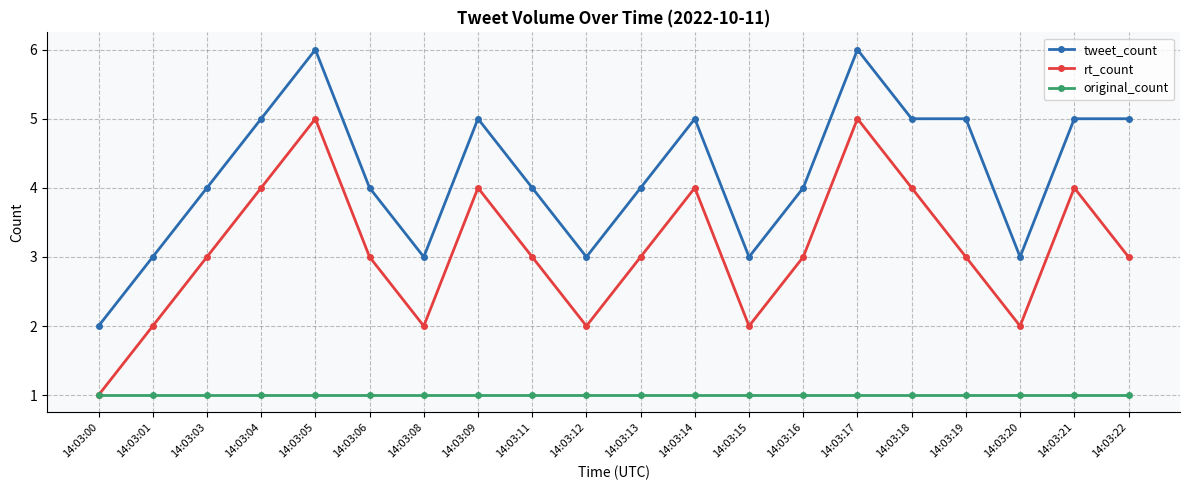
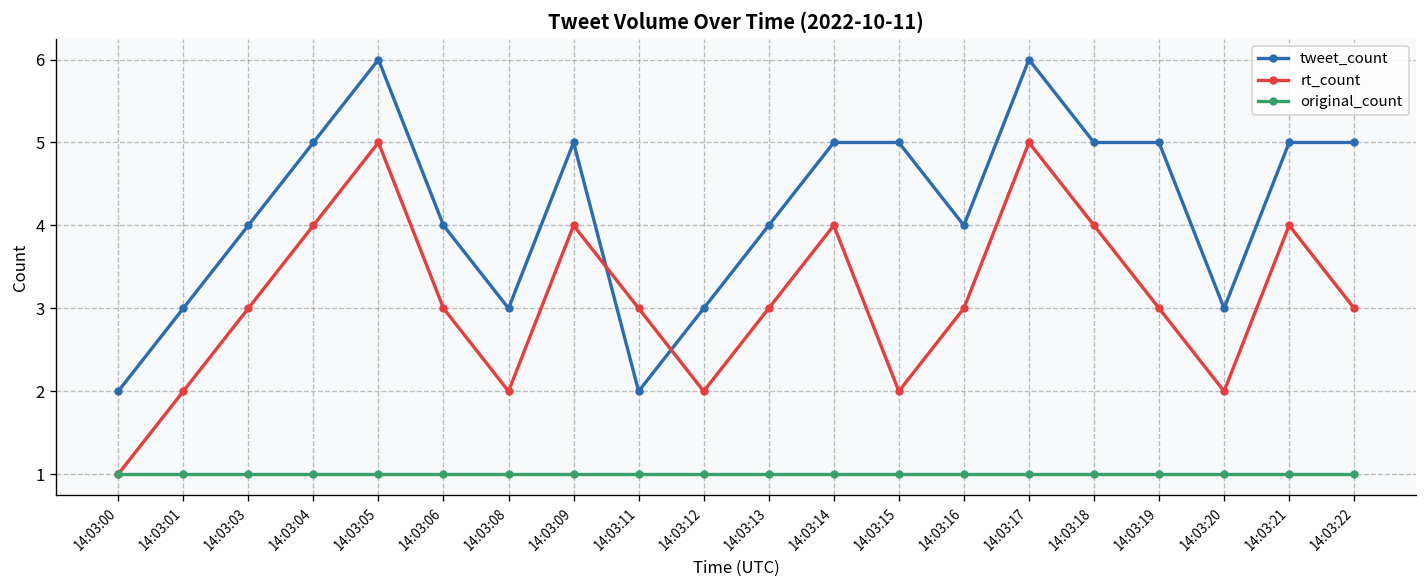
  {
    "tweet_count": {
      "14:03:00": 2,
      "14:03:01": 3,
      "14:03:03": 4,
      "14:03:04": 5,
      "14:03:05": 6,
      "14:03:06": 4,
      "14:03:08": 3,
      "14:03:09": 5,
-     "14:03:11": 4,
+     "14:03:11": 2,
      "14:03:12": 3,
      "14:03:13": 4,
      "14:03:14": 5,
-     "14:03:15": 3,
+     "14:03:15": 5,
      "14:03:16": 4,
      "14:03:17": 6,
      "14:03:18": 5,
      "14:03:19": 5,
      "14:03:20": 3,
      "14:03:21": 5,
      "14:03:22": 5
    },
    "rt_count": {
      "14:03:01": 2,
      "14:03:03": 3,
      "14:03:04": 4,
      "14:03:05": 5,
      "14:03:06": 3,
      "14:03:08": 2,
      "14:03:09": 4,
      "14:03:11": 3,
      "14:03:12": 2,
      "14:03:13": 3,
      "14:03:14": 4,
      "14:03:15": 2,
      "14:03:16": 3,
      "14:03:17": 5,
      "14:03:18": 4,
      "14:03:19": 3,
      "14:03:20": 2,
      "14:03:21": 4,
      "14:03:22": 3
    },
    "original_count": {
      "14:03:01": 1,
      "14:03:03": 1,
      "14:03:04": 1,
      "14:03:05": 1,
      "14:03:06": 1,
      "14:03:08": 1,
      "14:03:09": 1,
      "14:03:11": 1,
      "14:03:12": 1,
      "14:03:13": 1,
      "14:03:14": 1,
      "14:03:15": 1,
      "14:03:16": 1,
      "14:03:17": 1,
      "14:03:18": 1,
      "14:03:19": 1,
      "14:03:20": 1,
      "14:03:21": 1,
      "14:03:22": 1
    }
  }
